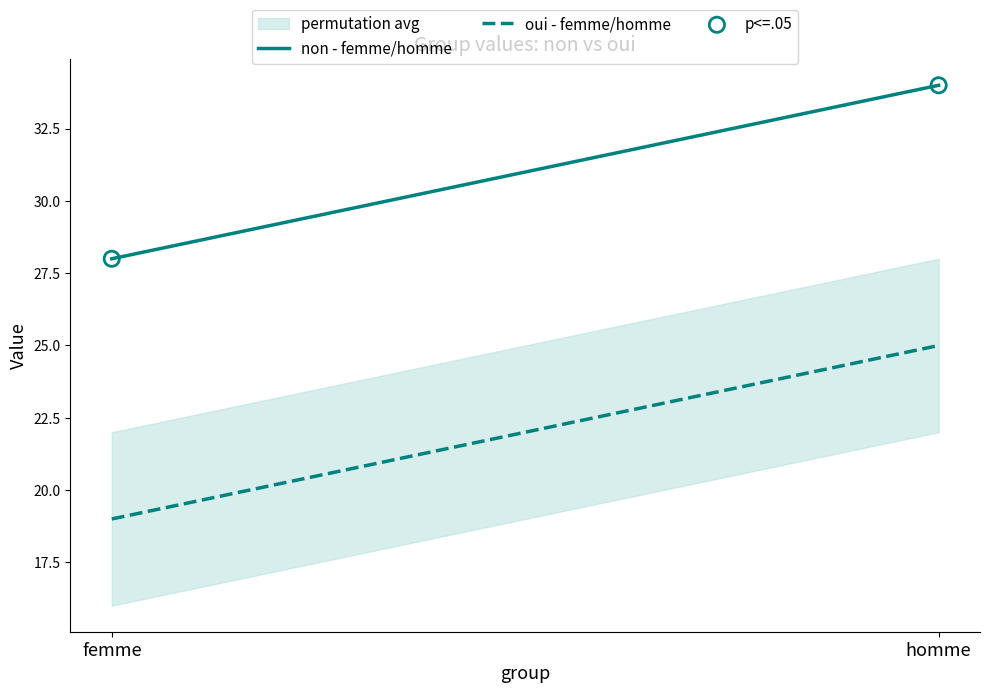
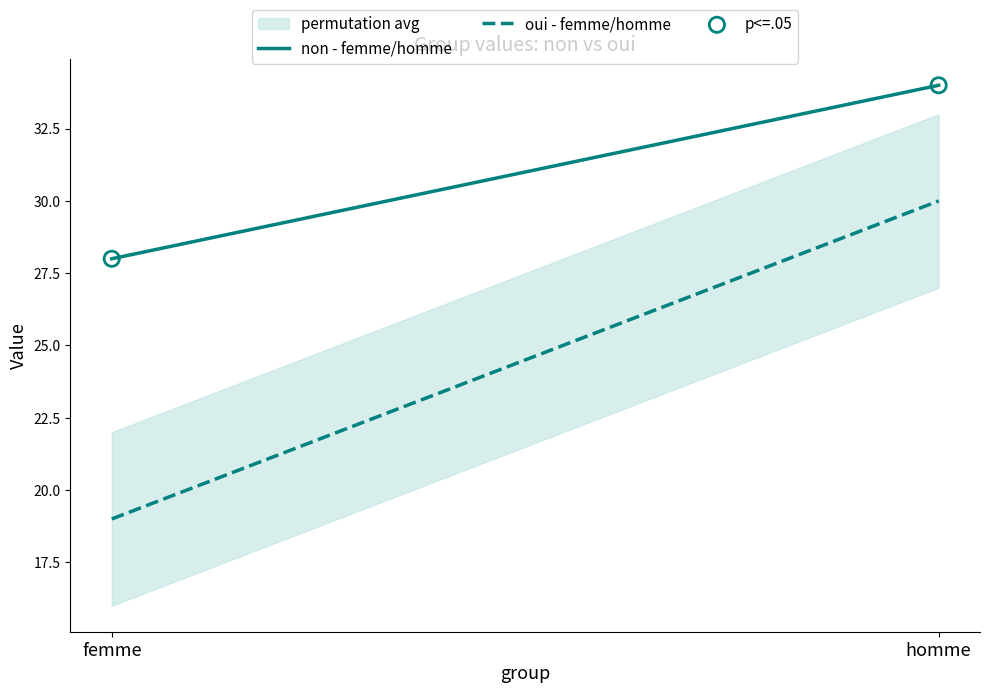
  {
    "oui - femme/homme": {
      "femme": 19,
-     "homme": 25
+     "homme": 30
    }
  }
